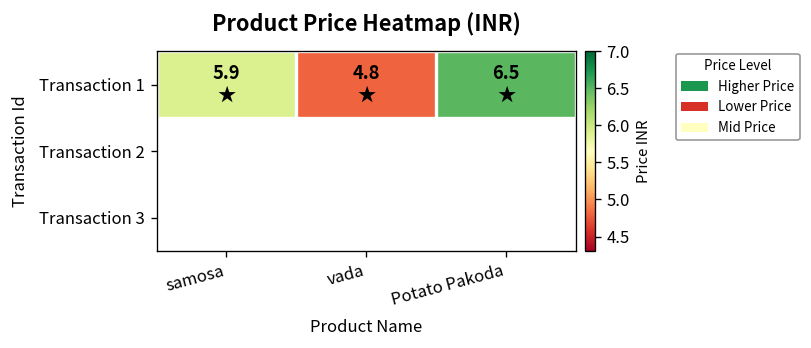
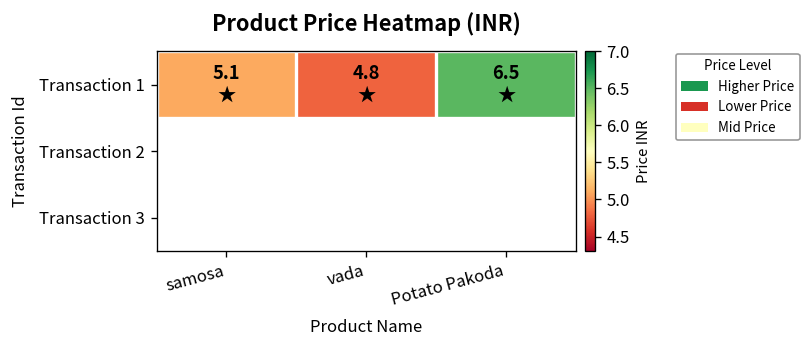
  {
    "Transaction 1": {
-     "samosa": 5.9,
+     "samosa": 5.1,
      "vada": 4.8,
      "Potato Pakoda": 6.5
    }
  }
